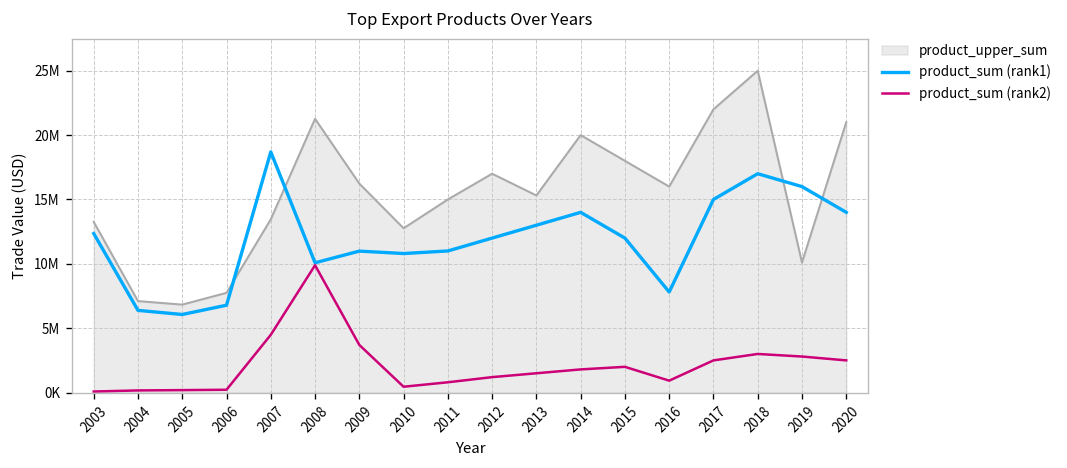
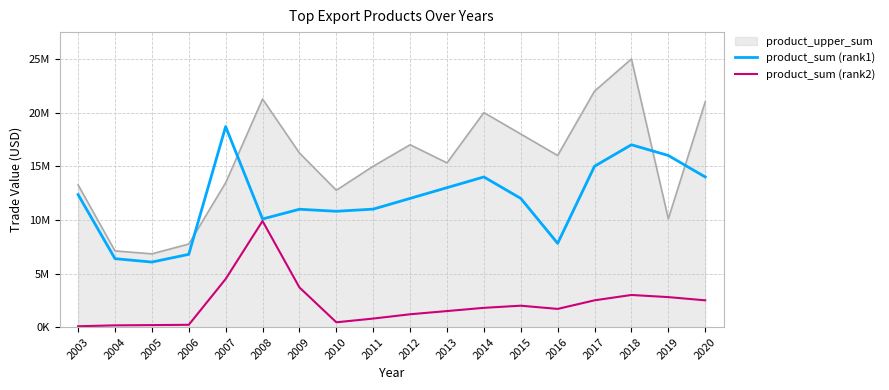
  {
    "product_upper_sum": {
      "2003": 13300000,
      "2004": 7100000,
      "2005": 6800000,
      "2006": 7700000,
      "2007": 13500000,
      "2008": 21300000,
      "2009": 16200000,
      "2010": 12800000,
      "2011": 15000000,
      "2012": 17000000,
      "2013": 15300000,
      "2014": 20000000,
      "2015": 18000000,
      "2016": 16000000,
      "2017": 22000000,
      "2018": 25000000,
      "2019": 10100000,
      "2020": 21000000
    },
    "product_sum (rank1)": {
      "2003": 12400000,
      "2004": 6400000,
      "2005": 6100000,
      "2006": 6800000,
      "2007": 18700000,
      "2009": 11000000,
      "2010": 10800000,
      "2011": 11000000,
      "2012": 12000000,
      "2013": 13000000,
      "2014": 14000000,
      "2015": 12000000,
      "2016": 7800000,
      "2017": 15000000,
      "2018": 17000000,
      "2019": 16000000,
      "2020": 14000000
    },
    "product_sum (rank2)": {
      "2003": 100000,
      "2004": 200000,
      "2005": 200000,
      "2006": 200000,
      "2007": 4500000,
      "2009": 3700000,
      "2010": 500000,
      "2011": 800000,
      "2012": 1200000,
      "2013": 1500000,
      "2014": 1800000,
      "2015": 2000000,
-     "2016": 900000,
+     "2016": 1700000,
      "2017": 2500000,
      "2018": 3000000,
      "2019": 2800000,
      "2020": 2500000
    }
  }
